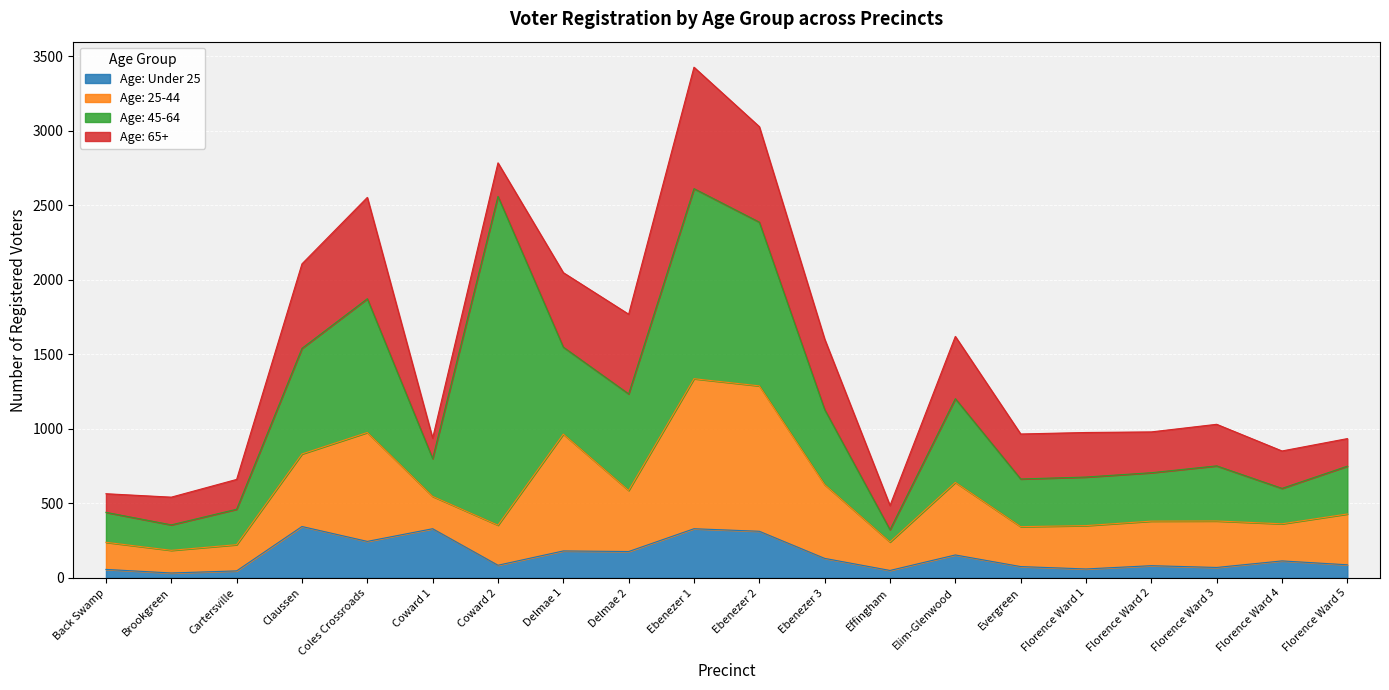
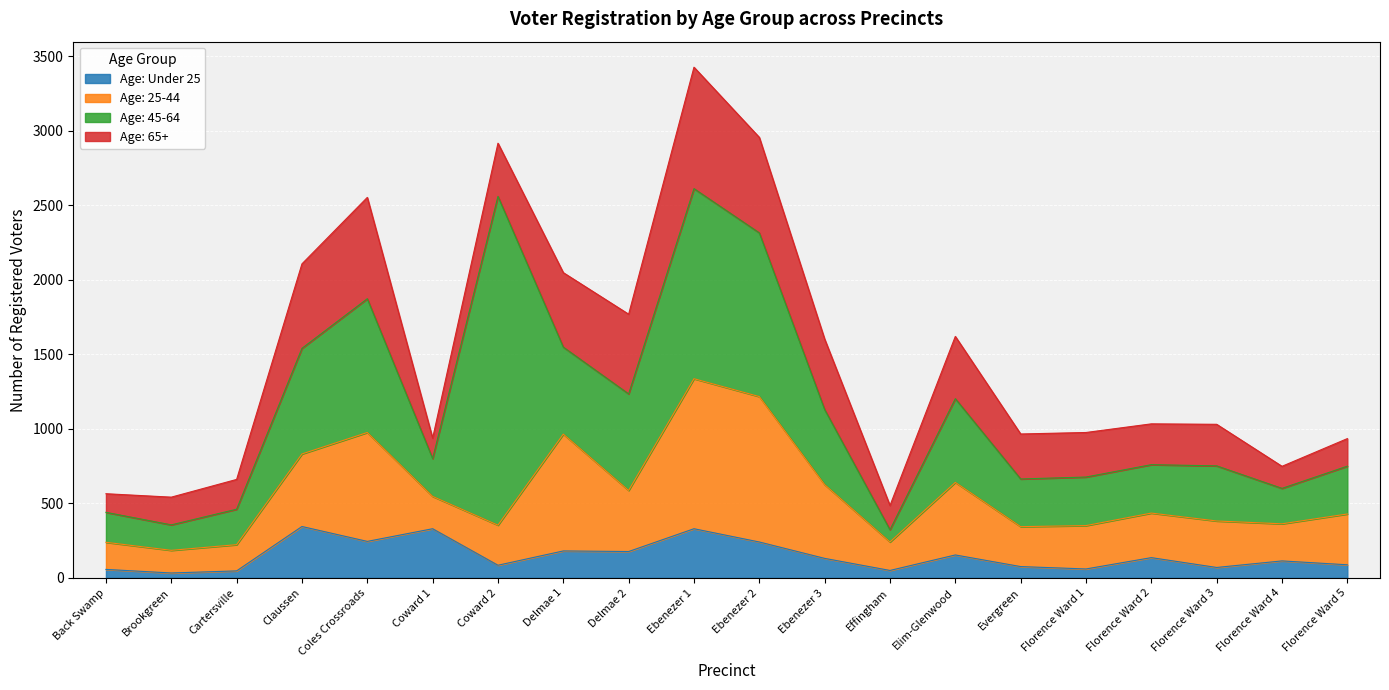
  {
    "Age: Under 25": {
      "Back Swamp": 60,
      "Brookgreen": 30,
      "Cartersville": 50,
      "Claussen": 350,
      "Coles Crossroads": 250,
      "Coward 1": 330,
      "Coward 2": 90,
      "Delmae 1": 180,
      "Delmae 2": 180,
      "Ebenezer 1": 330,
-     "Ebenezer 2": 310,
+     "Ebenezer 2": 240,
      "Ebenezer 3": 130,
      "Effingham": 50,
      "Elim-Glenwood": 150,
      "Evergreen": 80,
      "Florence Ward 1": 60,
-     "Florence Ward 2": 80,
+     "Florence Ward 2": 140,
      "Florence Ward 3": 70,
      "Florence Ward 4": 110,
      "Florence Ward 5": 90
    },
    "Age: 25-44": {
      "Back Swamp": 180,
      "Brookgreen": 150,
      "Cartersville": 180,
      "Claussen": 490,
      "Coles Crossroads": 730,
      "Coward 1": 220,
      "Coward 2": 270,
      "Delmae 1": 780,
      "Delmae 2": 410,
      "Ebenezer 1": 1010,
      "Ebenezer 2": 980,
      "Ebenezer 3": 500,
      "Effingham": 190,
      "Elim-Glenwood": 490,
      "Evergreen": 270,
      "Florence Ward 1": 290,
      "Florence Ward 2": 300,
      "Florence Ward 3": 310,
      "Florence Ward 4": 250,
      "Florence Ward 5": 340
    },
    "Age: 45-64": {
      "Back Swamp": 200,
      "Brookgreen": 170,
      "Cartersville": 240,
      "Claussen": 710,
      "Coles Crossroads": 900,
      "Coward 1": 250,
      "Coward 2": 2210,
      "Delmae 1": 580,
      "Delmae 2": 650,
      "Ebenezer 1": 1280,
      "Ebenezer 2": 1100,
      "Ebenezer 3": 500,
      "Effingham": 80,
      "Elim-Glenwood": 560,
      "Evergreen": 320,
      "Florence Ward 1": 330,
      "Florence Ward 2": 330,
      "Florence Ward 3": 370,
      "Florence Ward 4": 240,
      "Florence Ward 5": 320
    },
    "Age: 65+": {
      "Back Swamp": 130,
      "Brookgreen": 190,
      "Cartersville": 200,
      "Claussen": 570,
      "Coles Crossroads": 680,
      "Coward 1": 140,
-     "Coward 2": 230,
+     "Coward 2": 360,
      "Delmae 1": 500,
      "Delmae 2": 540,
      "Ebenezer 1": 820,
      "Ebenezer 2": 640,
      "Ebenezer 3": 470,
      "Effingham": 160,
      "Elim-Glenwood": 420,
      "Evergreen": 300,
      "Florence Ward 1": 300,
      "Florence Ward 2": 270,
      "Florence Ward 3": 280,
-     "Florence Ward 4": 250,
+     "Florence Ward 4": 150,
      "Florence Ward 5": 190
    }
  }
